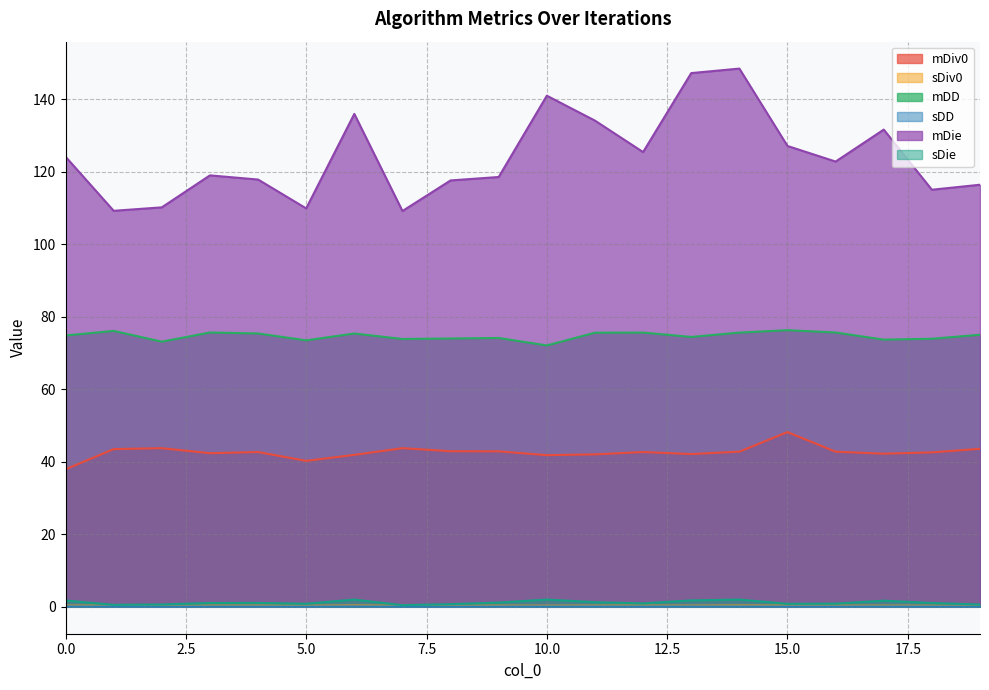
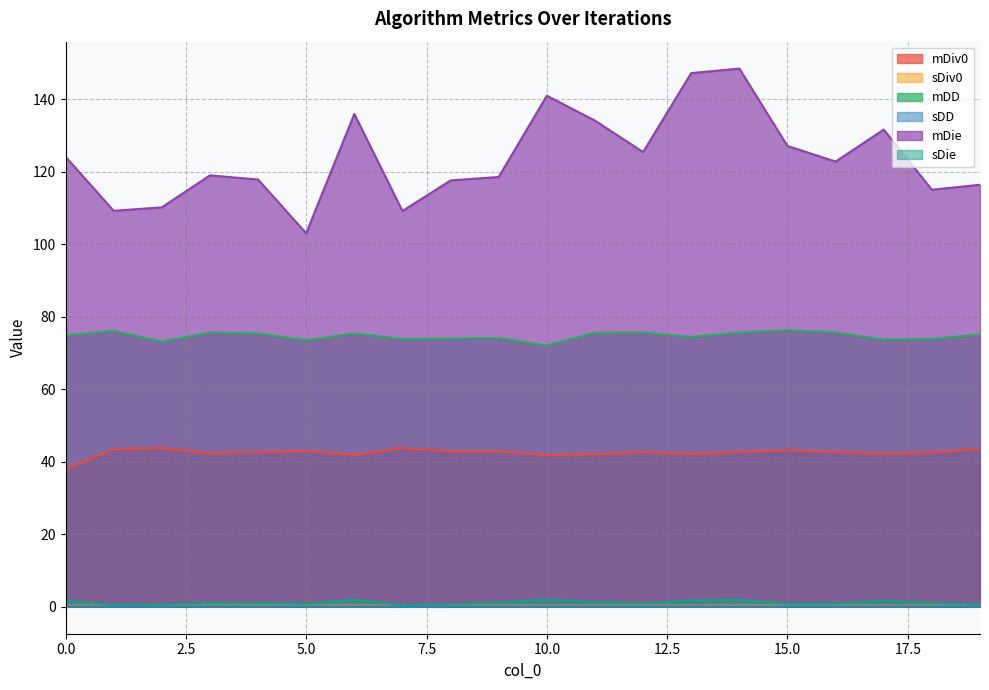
  {
    "mDiv0": {
      "0.0": 38,
-     "5.0": 40,
+     "5.0": 43,
      "10.0": 42,
-     "15.0": 48
+     "15.0": 43
    },
    "mDie": {
      "0.0": 124,
-     "5.0": 110,
+     "5.0": 103,
      "10.0": 141,
      "15.0": 127
    }
  }
